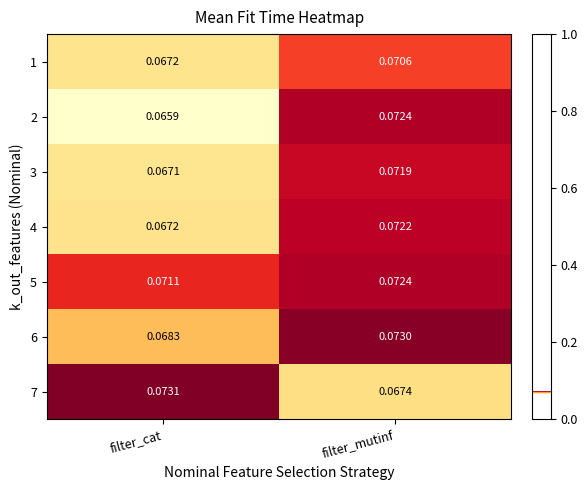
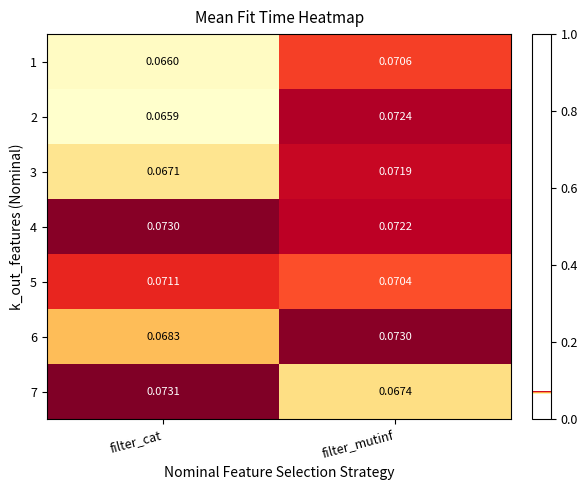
  {
    "1": {
-     "filter_cat": 0.0672,
+     "filter_cat": 0.0660,
      "filter_mutinf": 0.0706
    },
    "2": {
      "filter_cat": 0.0659,
      "filter_mutinf": 0.0724
    },
    "3": {
      "filter_cat": 0.0671,
      "filter_mutinf": 0.0719
    },
    "4": {
-     "filter_cat": 0.0672,
+     "filter_cat": 0.0730,
      "filter_mutinf": 0.0722
    },
    "5": {
      "filter_cat": 0.0711,
-     "filter_mutinf": 0.0724
+     "filter_mutinf": 0.0704
    },
    "6": {
      "filter_cat": 0.0683,
      "filter_mutinf": 0.0730
    },
    "7": {
      "filter_cat": 0.0731,
      "filter_mutinf": 0.0674
    }
  }
